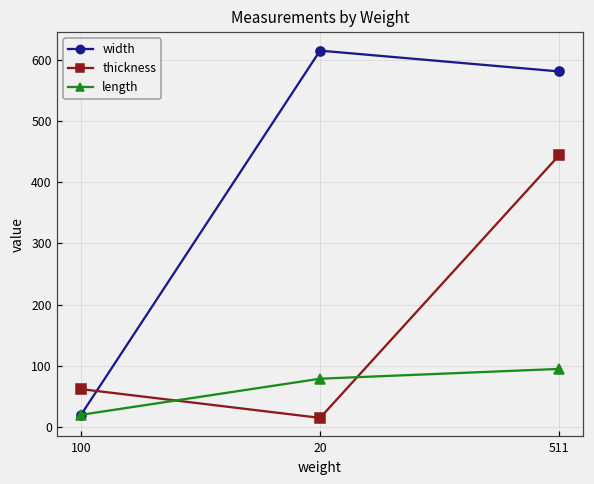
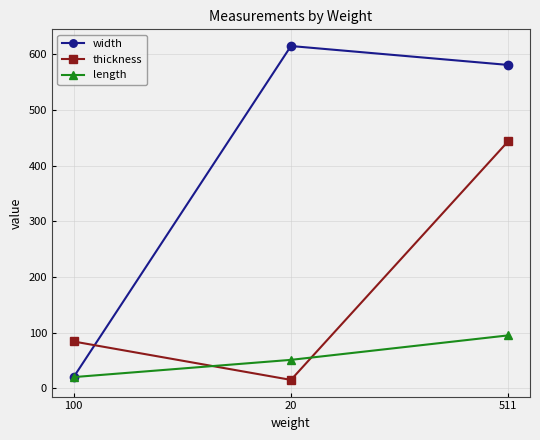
  {
    "width": {
      "20": 620,
      "511": 580
    },
    "thickness": {
-     "100": 60,
+     "100": 80,
      "20": 20,
      "511": 440
    },
    "length": {
-     "20": 80,
+     "20": 50,
      "511": 100
    }
  }
